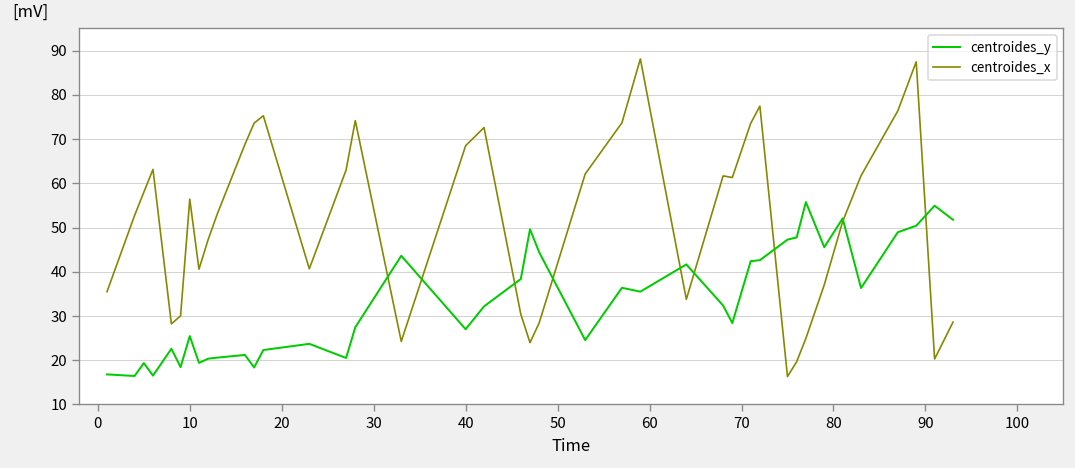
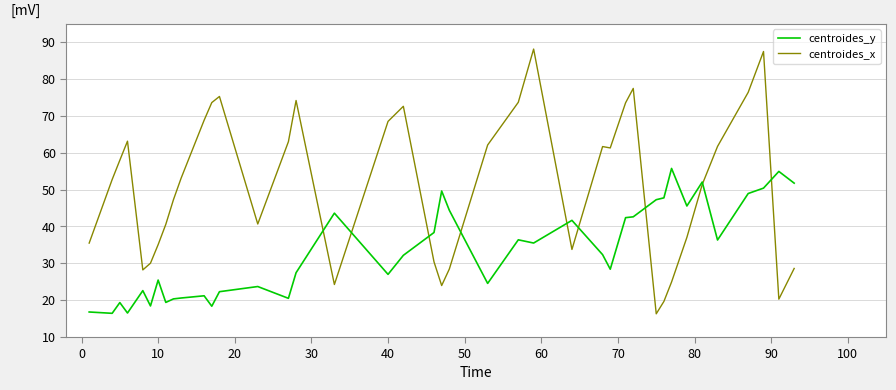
  {
    "centroides_y": {
      "10": 25,
      "40": 27
    },
    "centroides_x": {
-     "10": 56,
+     "10": 35,
      "40": 69
    }
  }
